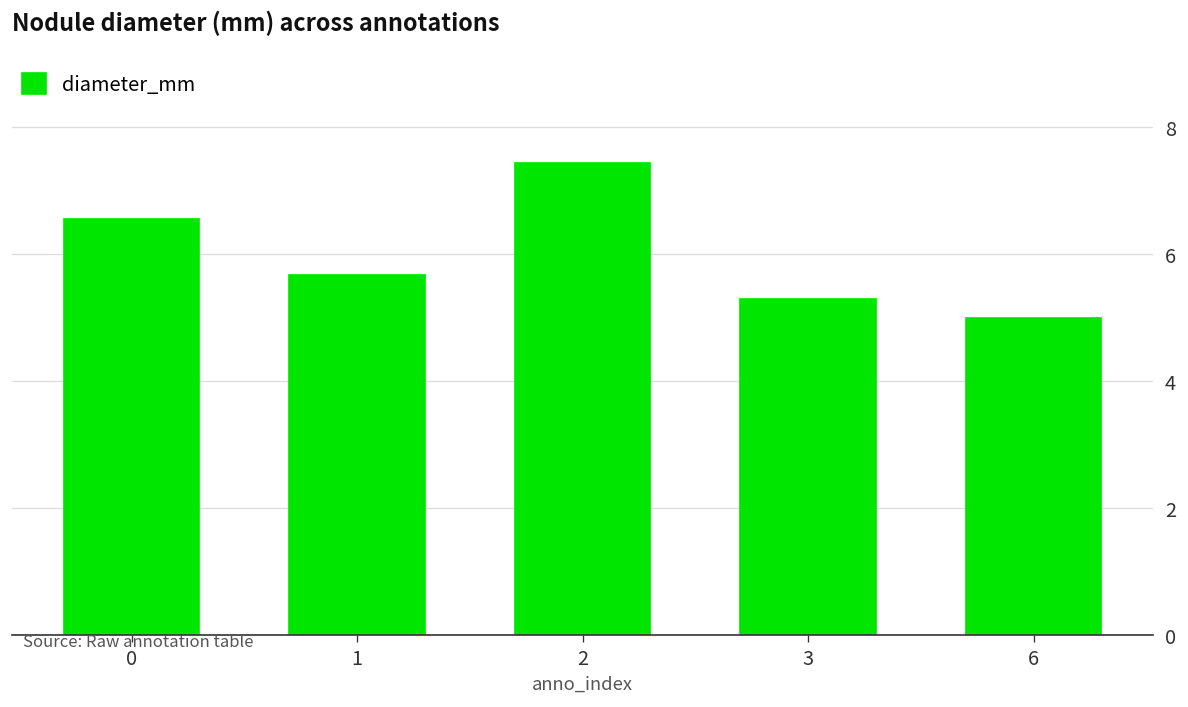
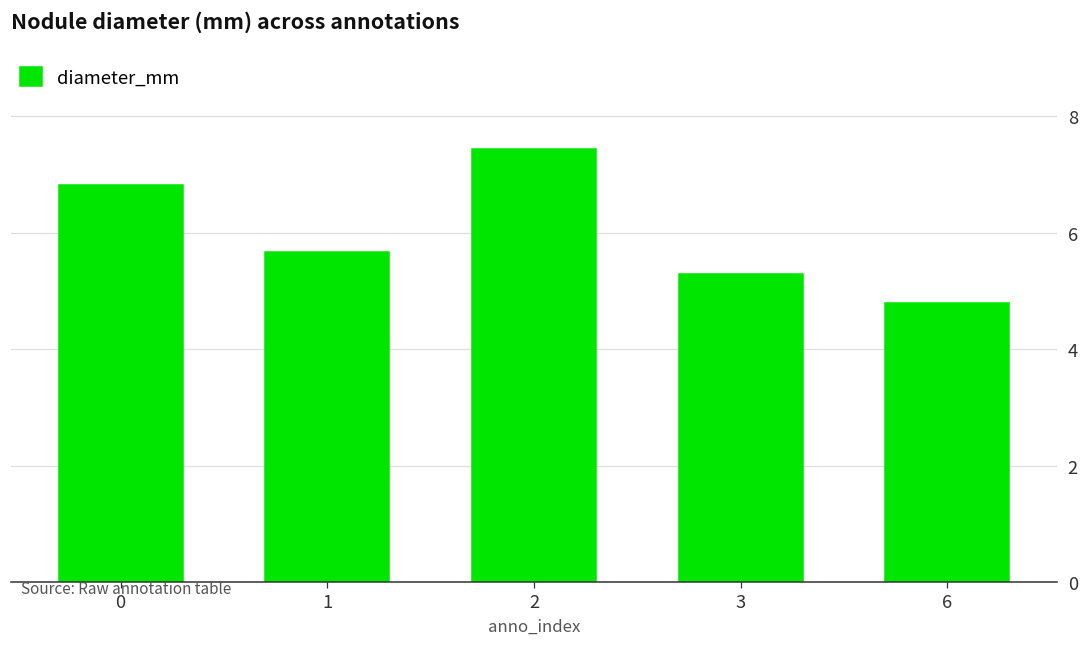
  {
-   "0": 6.5,
+   "0": 6.8,
    "1": 5.7,
    "2": 7.4,
    "3": 5.3,
-   "6": 5.0
+   "6": 4.8
  }
